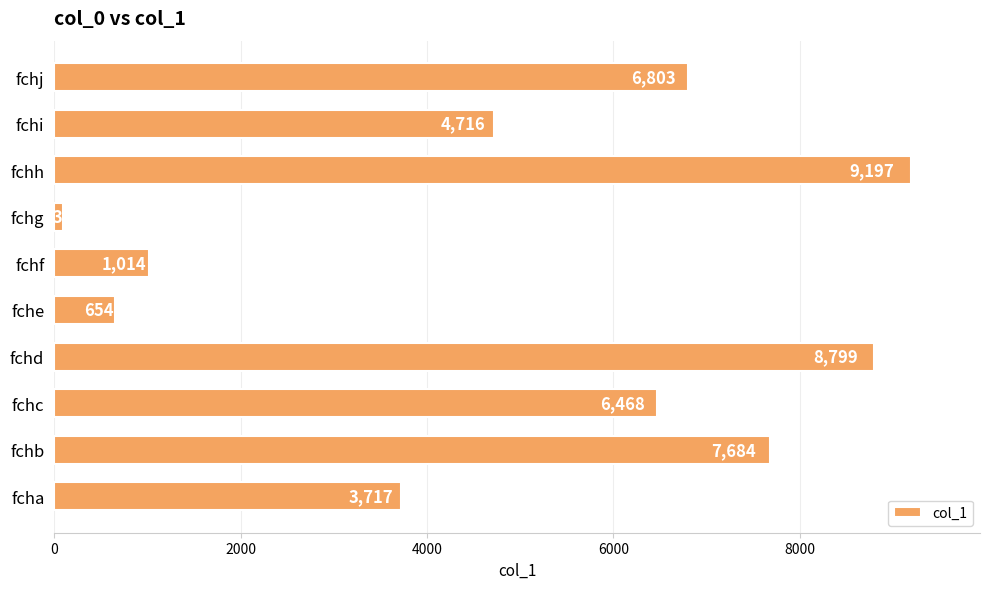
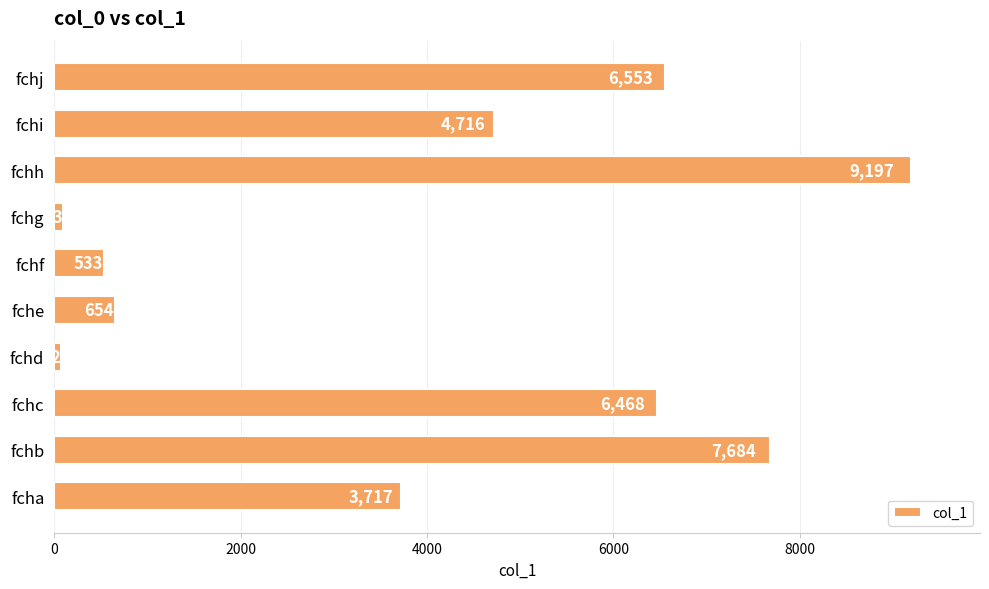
  {
-   "fchj": "6,803",
+   "fchj": "6,553",
    "fchi": "4,716",
    "fchh": "9,197",
-   "fchf": "1,014",
+   "fchf": "533",
    "fche": "654",
-   "fchd": "8800",
+   "fchd": "100",
    "fchc": "6,468",
    "fchb": "7,684",
    "fcha": "3,717"
  }
